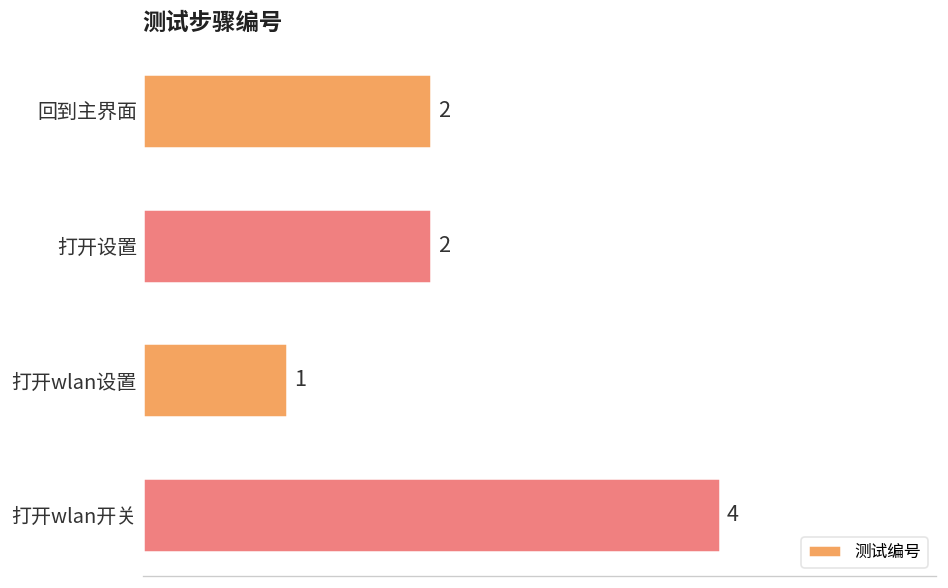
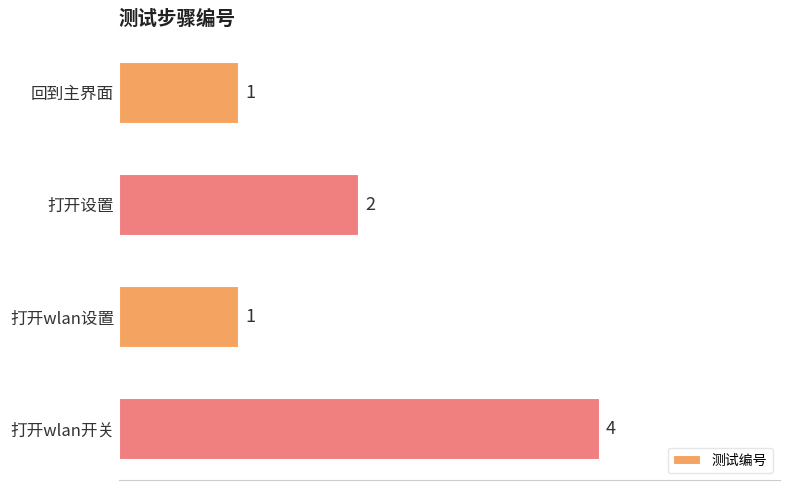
  {
-   "回到主界面": 2,
+   "回到主界面": 1,
    "打开设置": 2,
    "打开wlan设置": 1,
    "打开wlan开关": 4
  }
